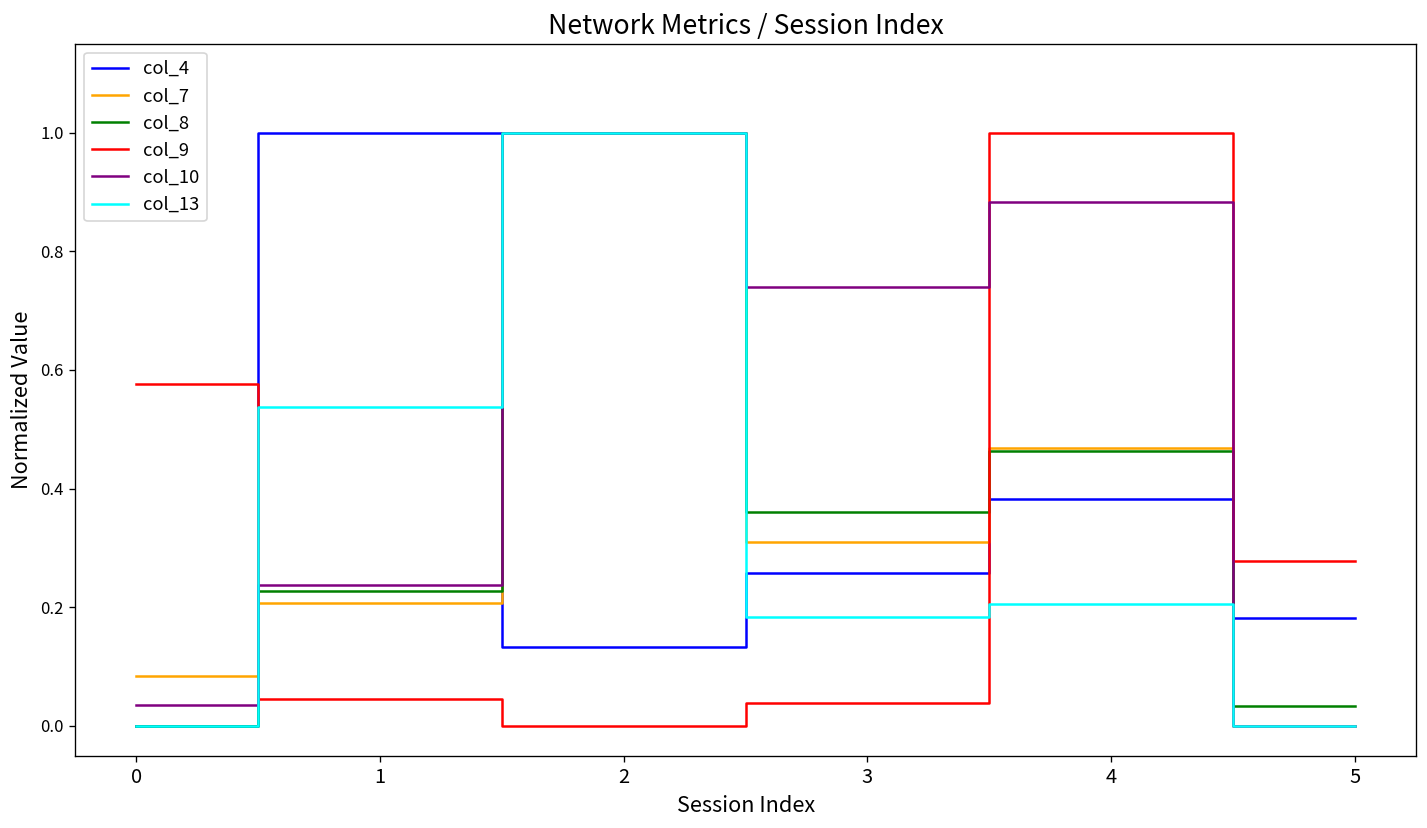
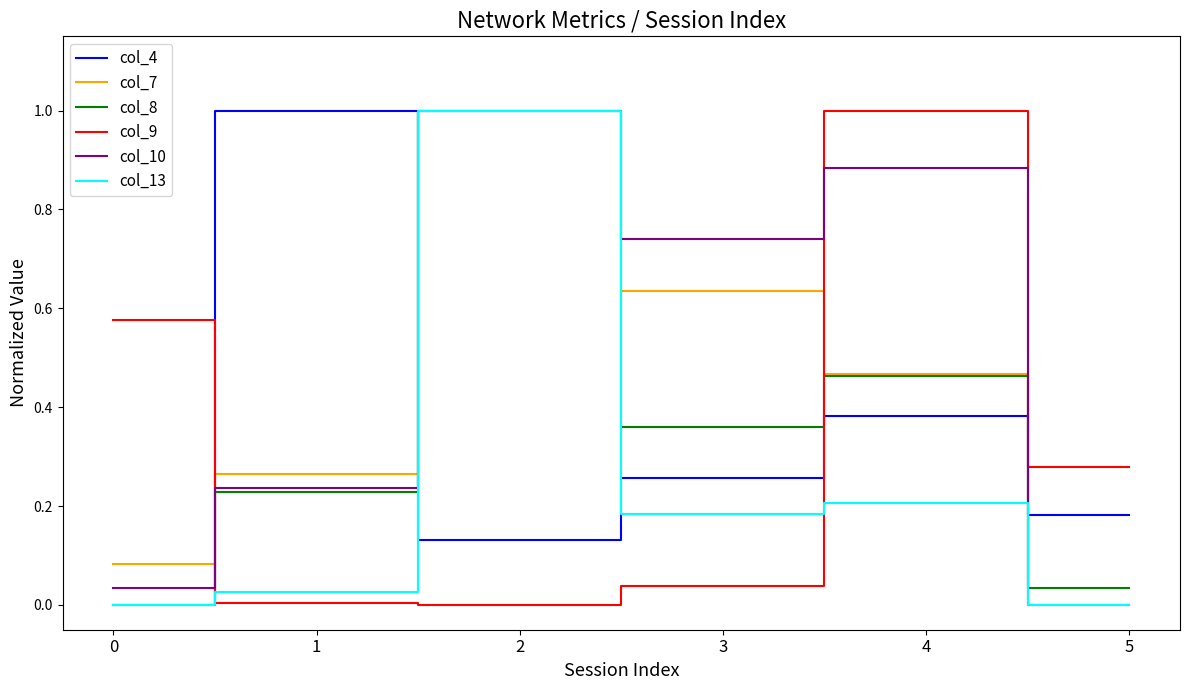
  {
    "col_4": {
      "1": 1.00,
      "2": 0.13,
      "3": 0.26,
      "4": 0.38,
      "5": 0.18
    },
    "col_7": {
      "0": 0.08,
-     "1": 0.21,
-     "3": 0.31,
+     "1": 0.27,
+     "3": 0.64,
      "4": 0.47
    },
    "col_8": {
      "1": 0.23,
      "3": 0.36,
      "4": 0.46,
      "5": 0.03
    },
    "col_9": {
      "0": 0.58,
-     "1": 0.05,
+     "1": 0.00,
      "2": 0.00,
      "3": 0.04,
      "4": 1.00,
      "5": 0.28
    },
    "col_10": {
      "0": 0.03,
      "1": 0.24,
      "3": 0.74,
      "4": 0.88
    },
    "col_13": {
-     "1": 0.54,
+     "1": 0.03,
      "3": 0.18,
      "4": 0.21
    }
  }
